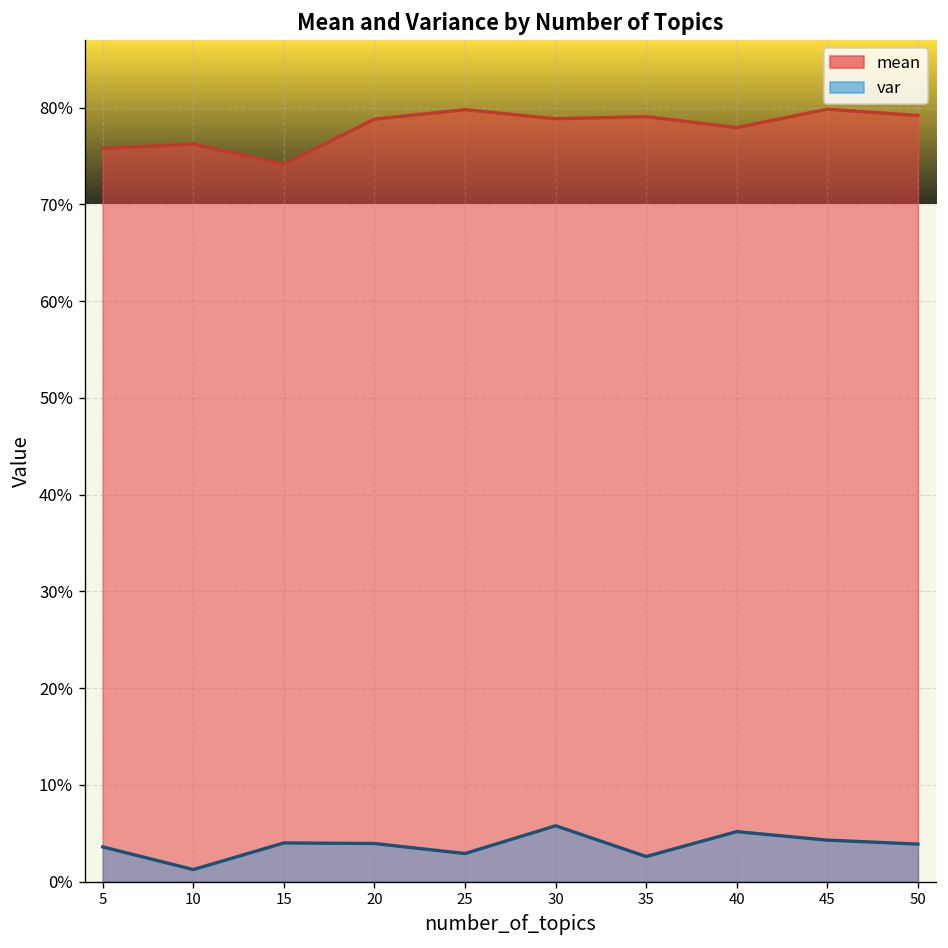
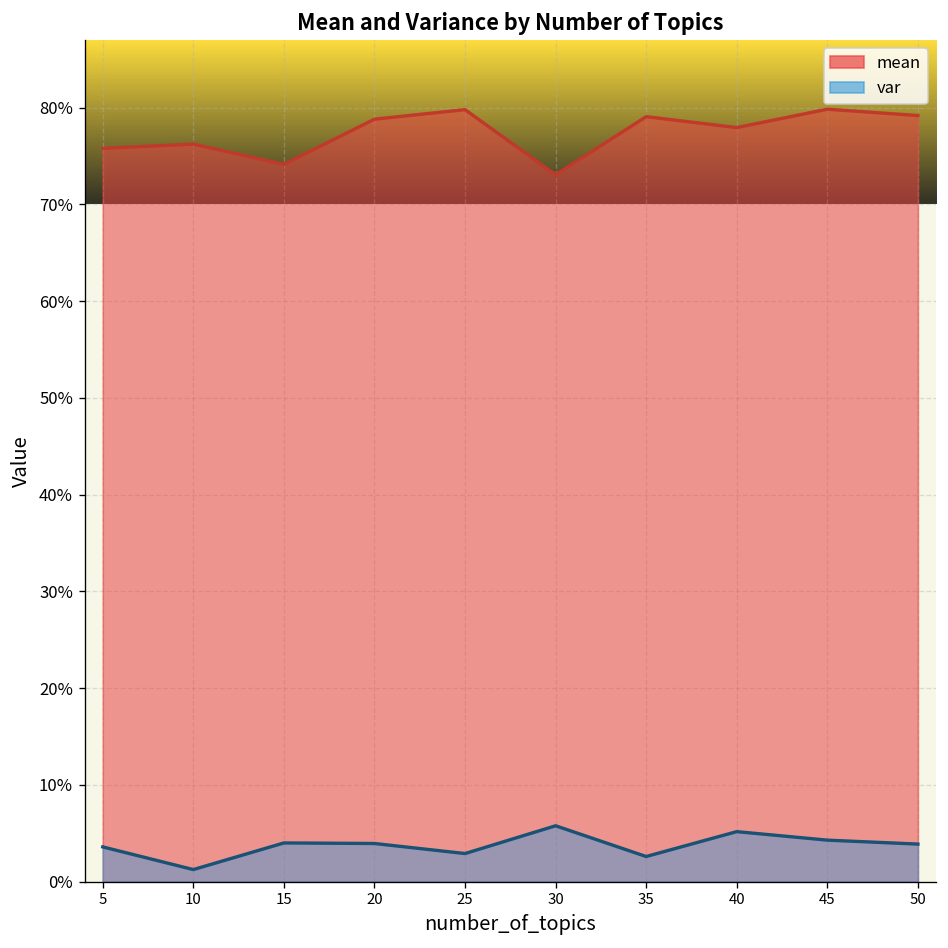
  {
    "mean": {
      "5": "76%",
      "10": "76%",
      "15": "74%",
      "20": "79%",
      "25": "80%",
-     "30": "79%",
+     "30": "73%",
      "35": "79%",
      "40": "78%",
      "45": "80%",
      "50": "79%"
    },
    "var": {
      "5": "4%",
      "10": "1%",
      "15": "4%",
      "20": "4%",
      "25": "3%",
      "30": "6%",
      "35": "3%",
      "40": "5%",
      "45": "4%",
      "50": "4%"
    }
  }
